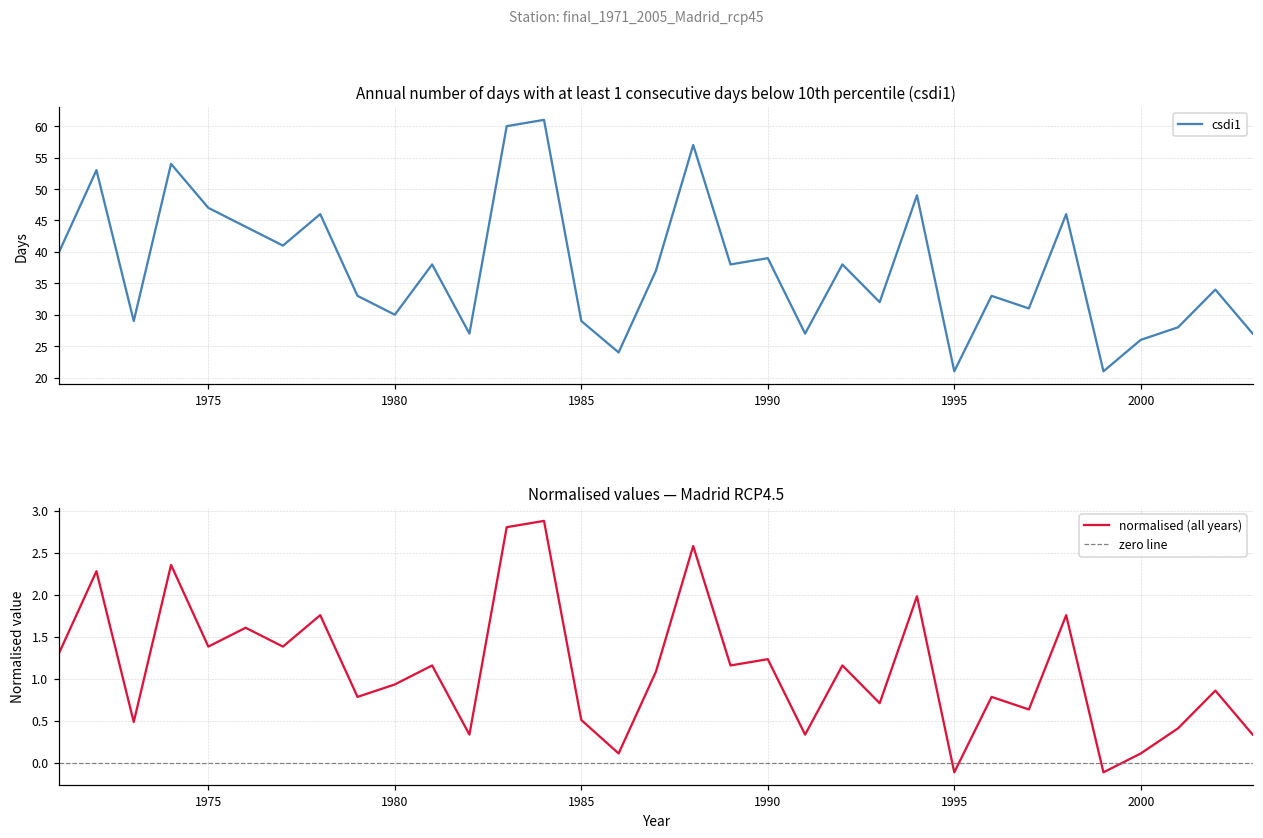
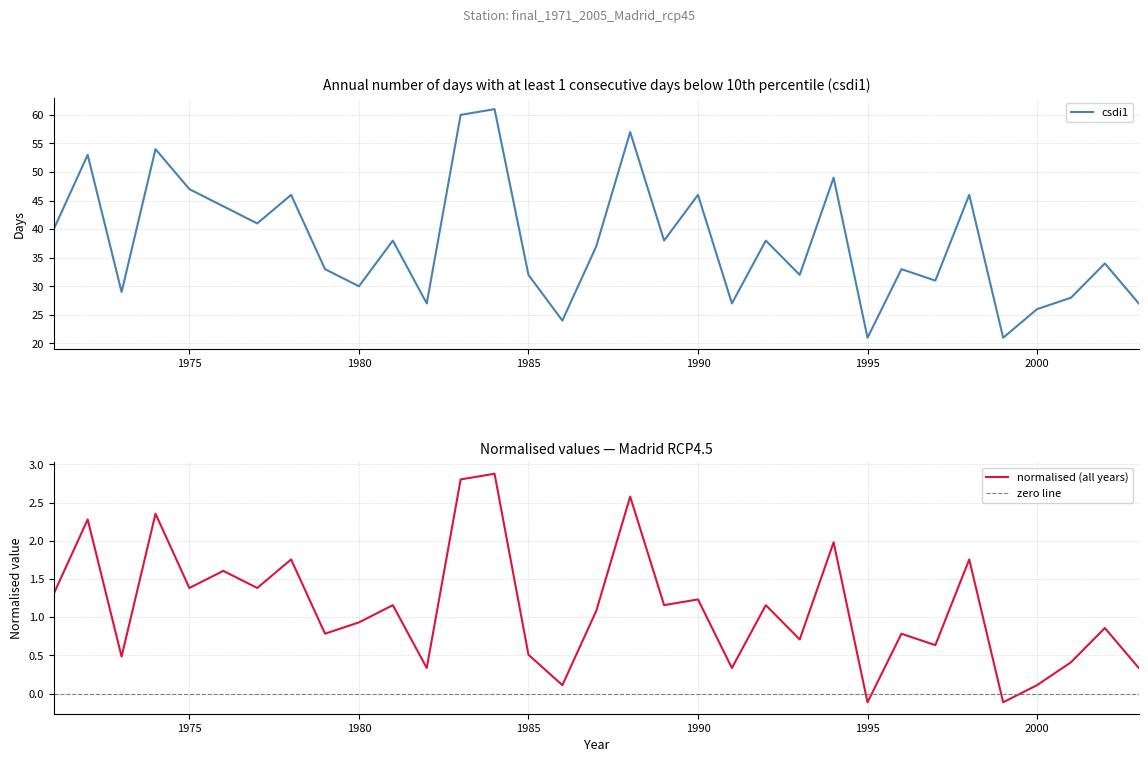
  {
    "Annual number of days with at least 1 consecutive days below 10th percentile (csdi1)": {
      "1975": 47,
      "1980": 30,
-     "1985": 29,
-     "1990": 39,
+     "1985": 32,
+     "1990": 46,
      "1995": 21,
      "2000": 26
    },
    "Normalised values — Madrid RCP4.5": {
      "1975": 1.4,
      "1980": 0.9,
      "1985": 0.5,
      "1990": 1.2,
      "1995": -0.1,
      "2000": 0.1
    }
  }
